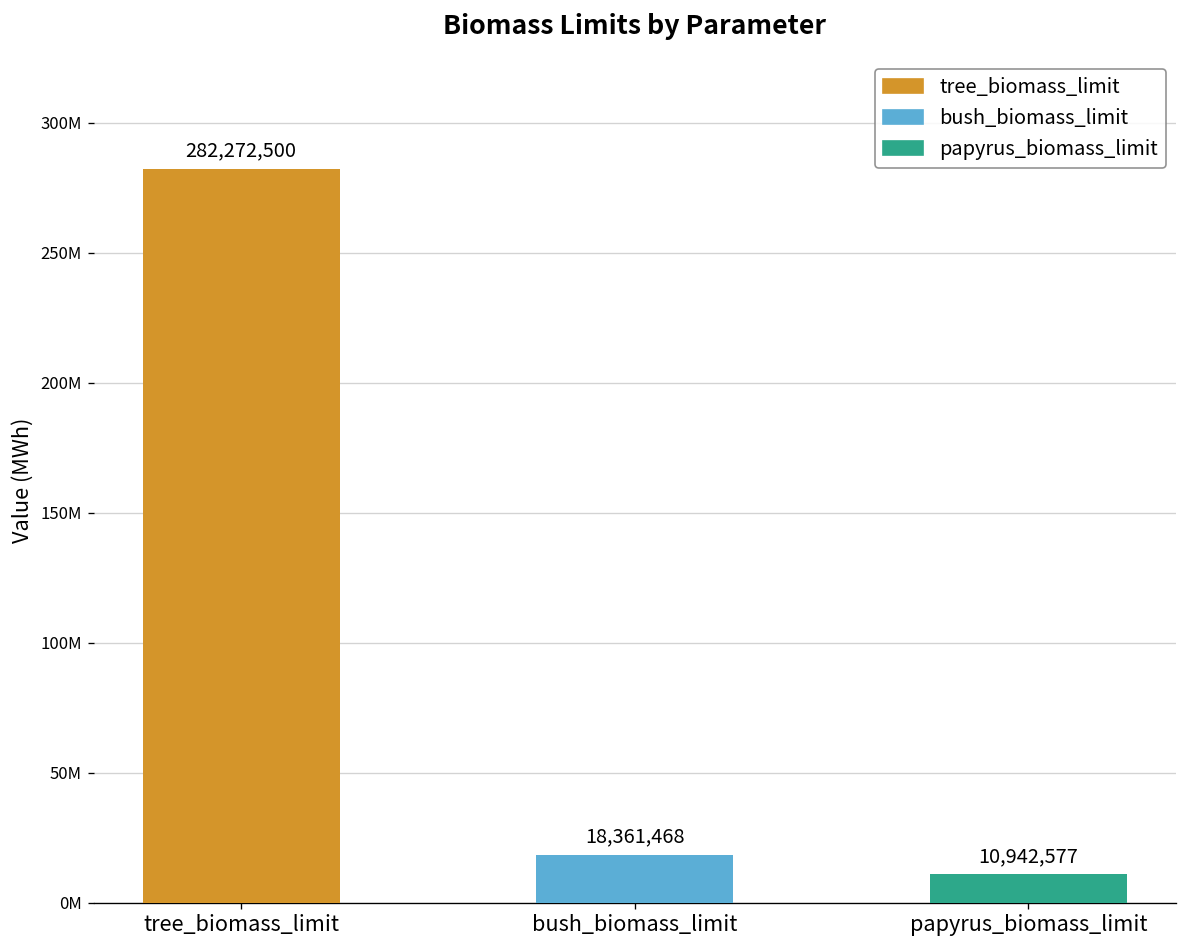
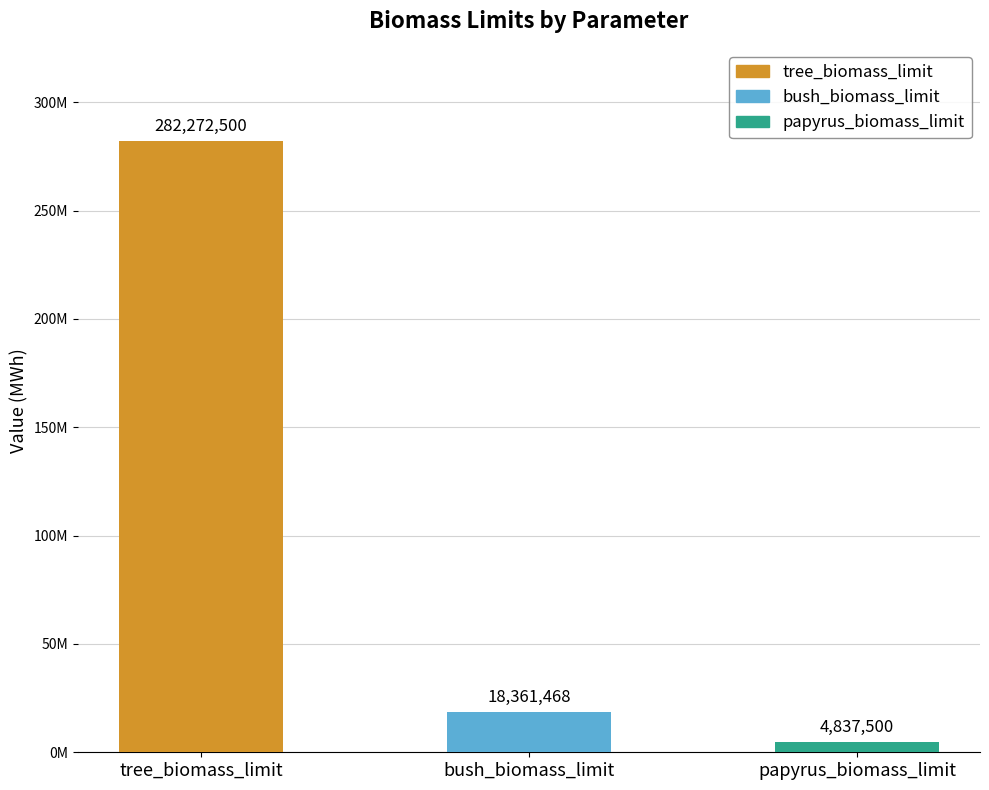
  {
    "tree_biomass_limit": "282,272,500",
    "bush_biomass_limit": "18,361,468",
-   "papyrus_biomass_limit": "10,942,577"
+   "papyrus_biomass_limit": "4,837,500"
  }
